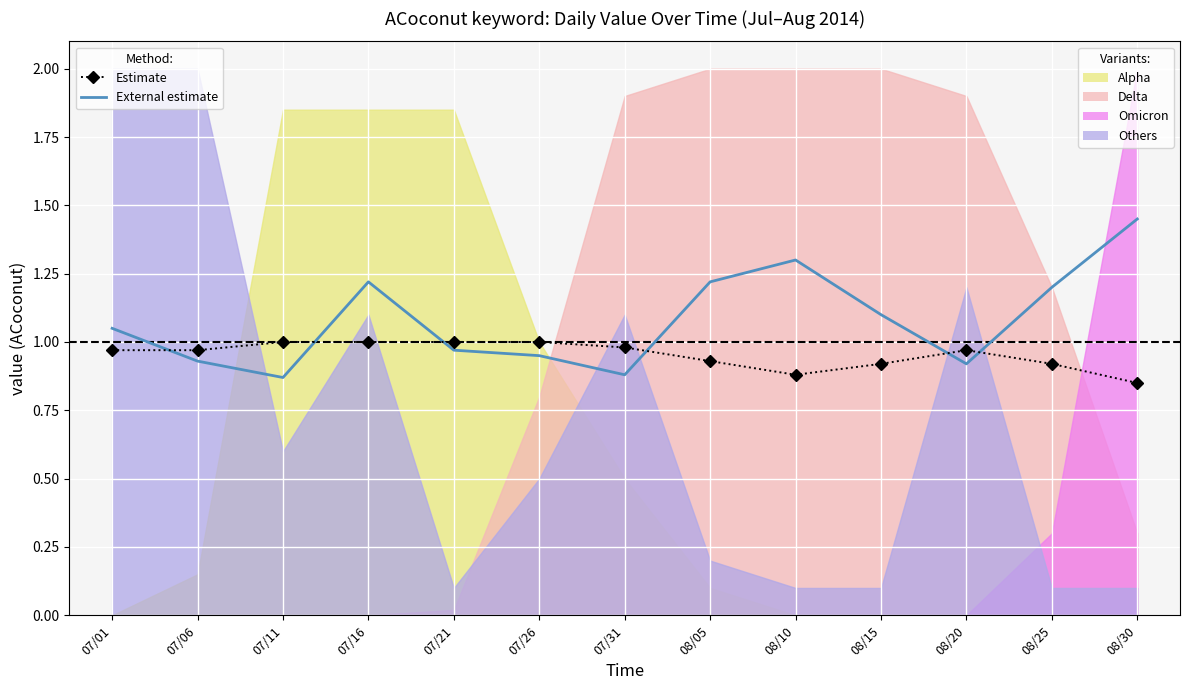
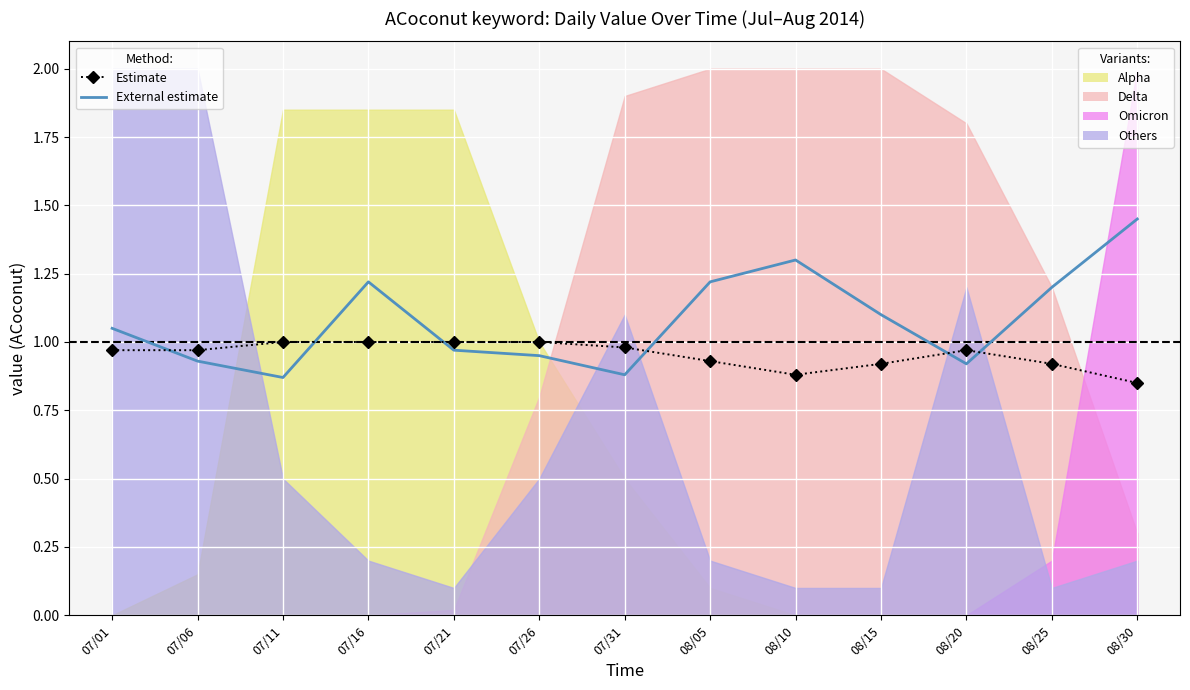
  {
    "Alpha": {
      "07/06": 0.15,
      "07/11": 1.85,
      "07/16": 1.85,
      "07/21": 1.85,
      "07/31": 0.5,
      "08/05": 0.1,
      "08/25": 0.0,
      "08/30": 0.0
    },
    "Delta": {
      "07/21": 0.02,
      "07/26": 0.8,
      "07/31": 1.9,
      "08/05": 2.0,
      "08/10": 2.0,
      "08/15": 2.0,
-     "08/20": 1.9,
+     "08/20": 1.8,
      "08/30": 0.3
    },
    "Omicron": {
      "07/21": 0.0,
      "07/26": 0.0,
      "07/31": 0.0,
      "08/05": 0.0,
-     "08/25": 0.3
+     "08/25": 0.2
    },
    "Others": {
      "07/01": 2.0,
      "07/06": 2.0,
-     "07/11": 0.6,
-     "07/16": 1.1,
+     "07/11": 0.5,
+     "07/16": 0.2,
      "07/21": 0.1,
      "07/26": 0.5,
      "07/31": 1.1,
      "08/05": 0.2,
      "08/10": 0.1,
      "08/15": 0.1,
      "08/20": 1.2,
      "08/25": 0.1,
-     "08/30": 0.1
+     "08/30": 0.2
    }
  }
